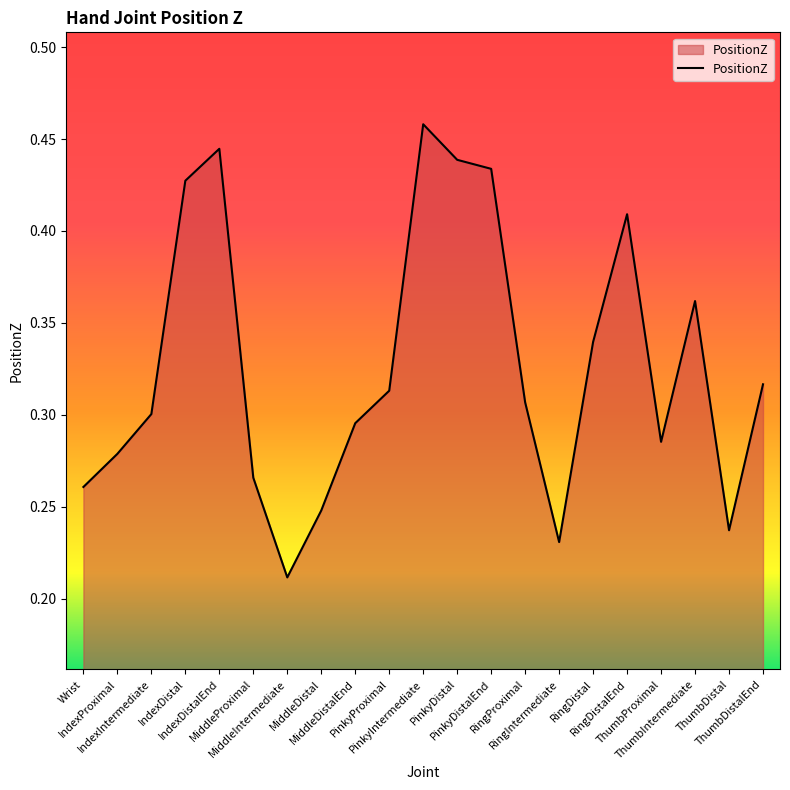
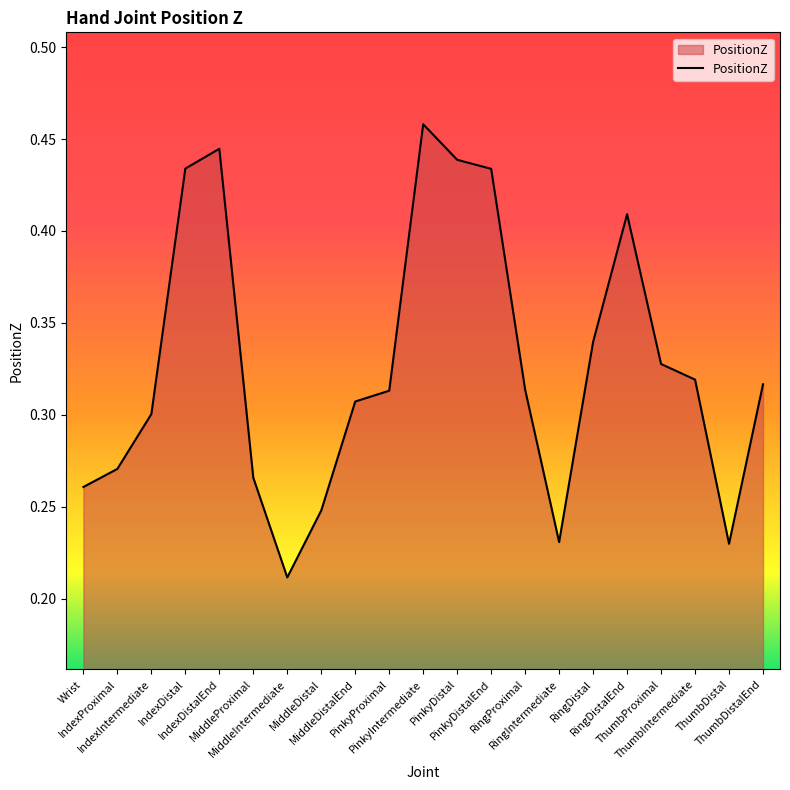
  {
    "Wrist": 0.261,
-   "IndexProximal": 0.279,
+   "IndexProximal": 0.271,
    "IndexIntermediate": 0.300,
-   "IndexDistal": 0.427,
+   "IndexDistal": 0.434,
    "IndexDistalEnd": 0.445,
    "MiddleProximal": 0.266,
    "MiddleIntermediate": 0.212,
    "MiddleDistal": 0.248,
-   "MiddleDistalEnd": 0.295,
+   "MiddleDistalEnd": 0.307,
    "PinkyProximal": 0.313,
    "PinkyIntermediate": 0.458,
    "PinkyDistal": 0.439,
    "PinkyDistalEnd": 0.434,
-   "RingProximal": 0.307,
+   "RingProximal": 0.314,
    "RingIntermediate": 0.231,
    "RingDistal": 0.340,
    "RingDistalEnd": 0.409,
-   "ThumbProximal": 0.285,
-   "ThumbIntermediate": 0.362,
-   "ThumbDistal": 0.237,
+   "ThumbProximal": 0.328,
+   "ThumbIntermediate": 0.319,
+   "ThumbDistal": 0.230,
    "ThumbDistalEnd": 0.317
  }
